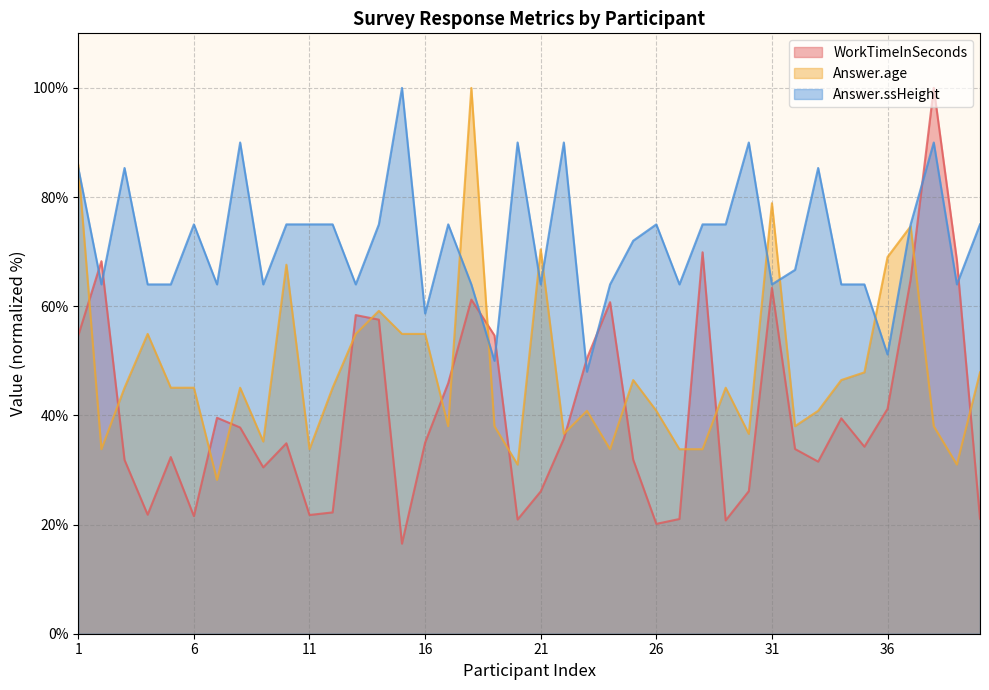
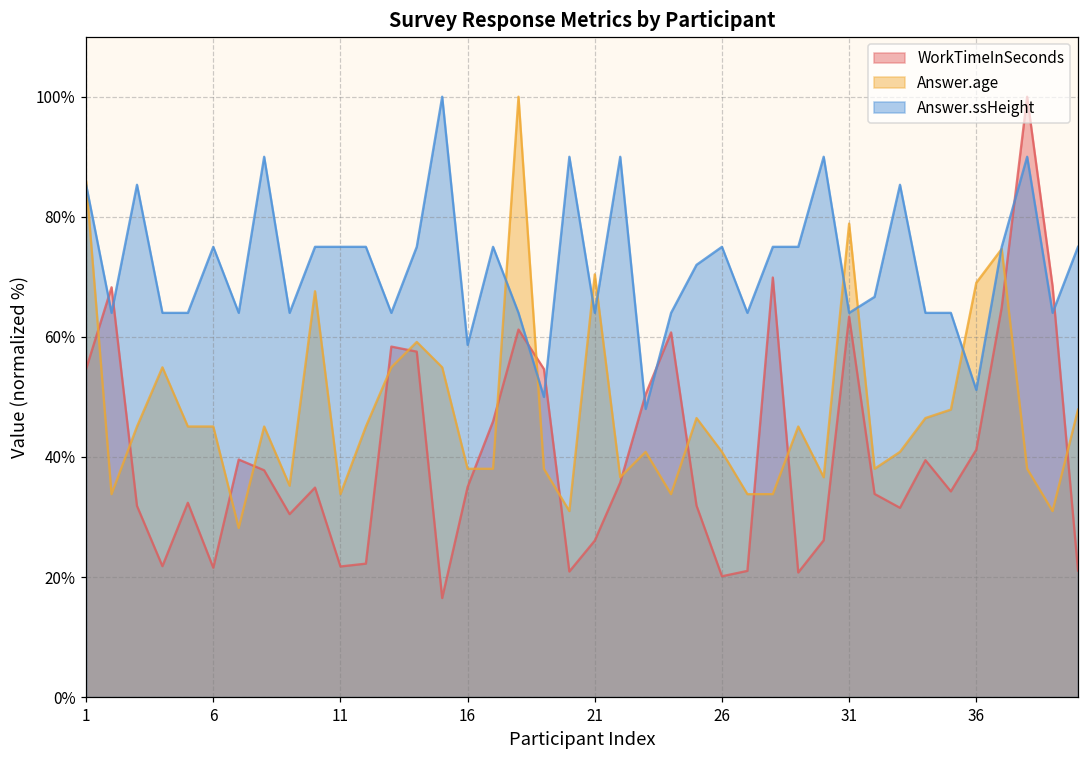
  {
    "WorkTimeInSeconds": {
      "1": "55%",
      "6": "22%",
      "11": "22%",
      "16": "35%",
      "21": "26%",
      "26": "20%",
      "31": "63%",
      "36": "41%"
    },
    "Answer.age": {
      "1": "86%",
      "6": "45%",
      "11": "34%",
-     "16": "55%",
+     "16": "38%",
      "21": "70%",
      "26": "41%",
      "31": "79%",
      "36": "69%"
    },
    "Answer.ssHeight": {
      "1": "85%",
      "6": "75%",
      "11": "75%",
      "16": "59%",
      "21": "64%",
      "26": "75%",
      "31": "64%",
      "36": "51%"
    }
  }
